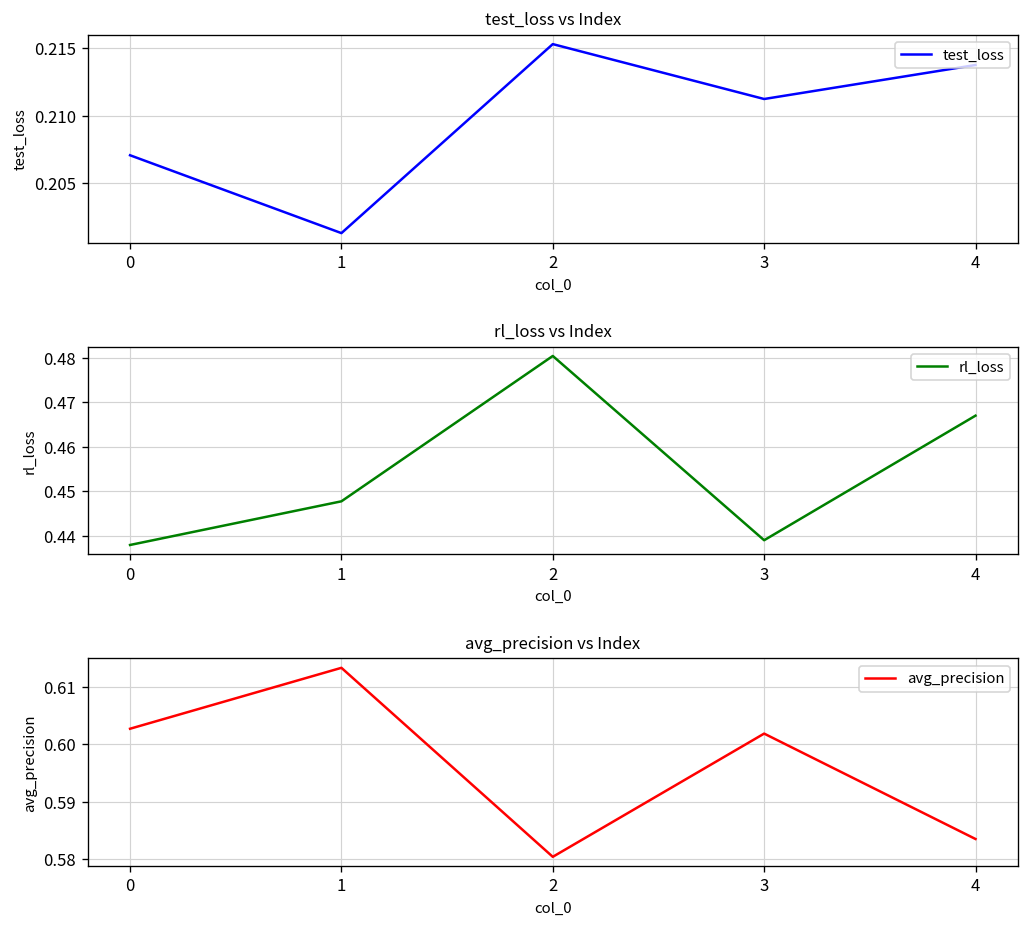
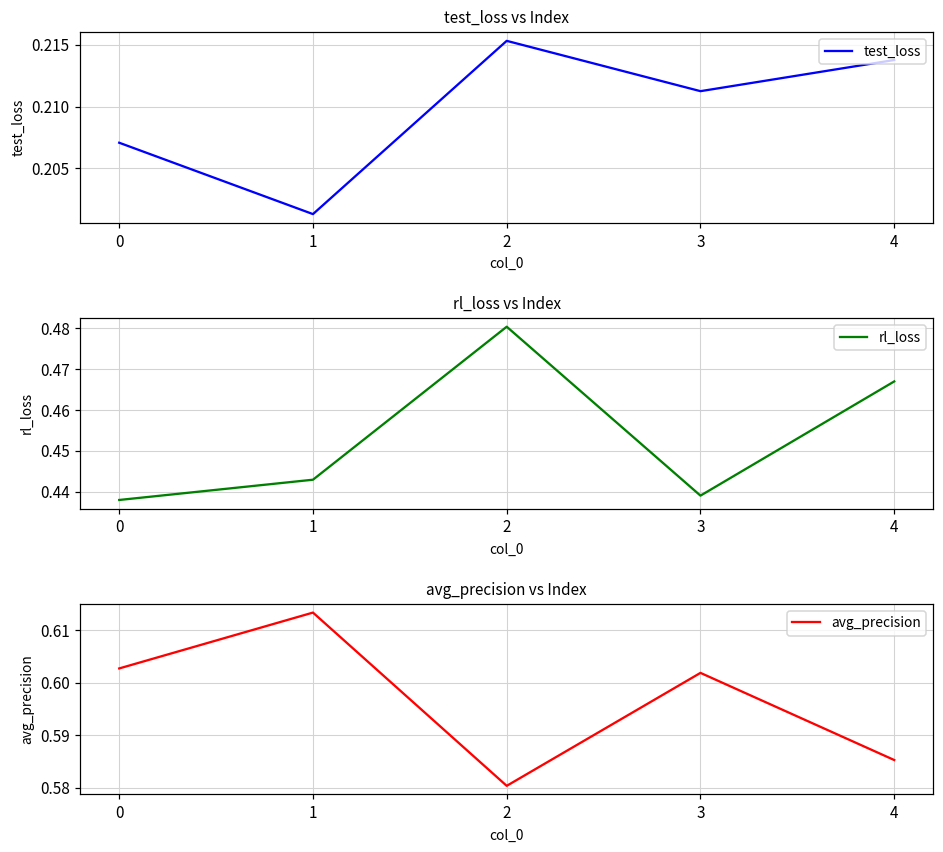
  {
    "test_loss vs Index": {
      "0": 0.2071,
      "1": 0.2013,
      "2": 0.2153,
      "3": 0.2112
    },
    "rl_loss vs Index": {
      "0": 0.438,
-     "1": 0.448,
+     "1": 0.443,
      "2": 0.480,
      "3": 0.439,
      "4": 0.467
    },
    "avg_precision vs Index": {
      "0": 0.603,
      "1": 0.613,
      "2": 0.580,
      "3": 0.602,
-     "4": 0.583
+     "4": 0.585
    }
  }
